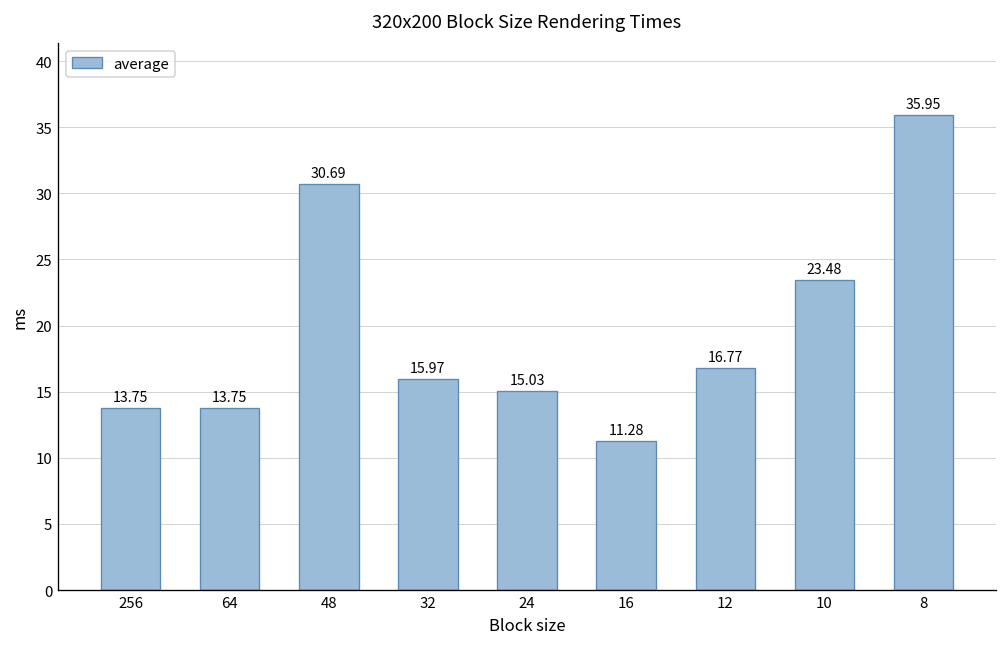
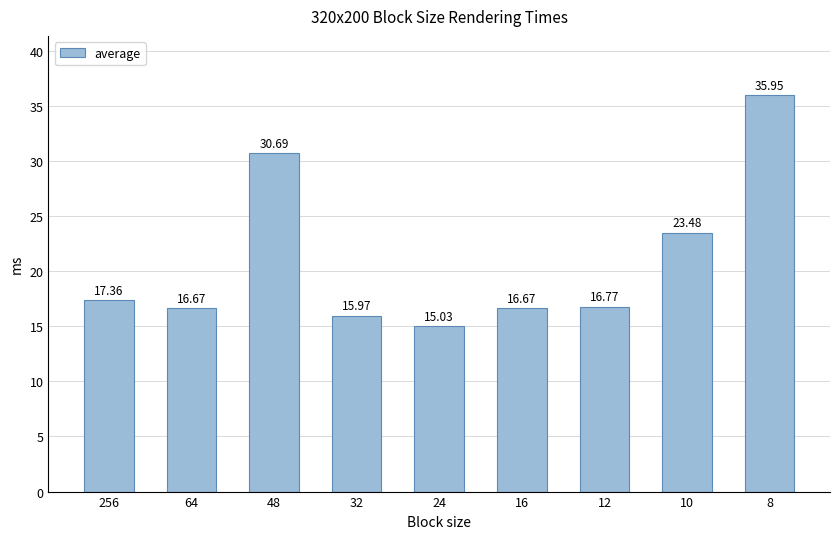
  {
-   "256": 13.75,
-   "64": 13.75,
+   "256": 17.36,
+   "64": 16.67,
    "48": 30.69,
    "32": 15.97,
    "24": 15.03,
-   "16": 11.28,
+   "16": 16.67,
    "12": 16.77,
    "10": 23.48,
    "8": 35.95
  }
